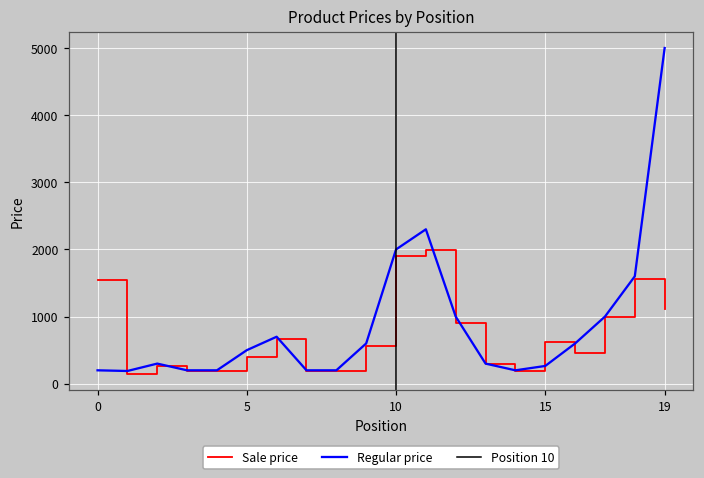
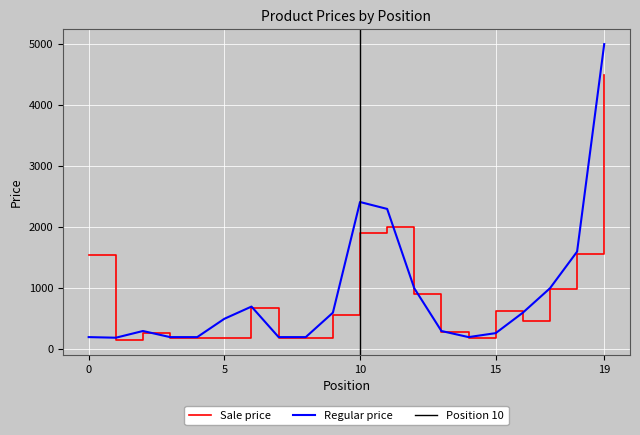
  {
    "Sale price": {
      "0": 1600,
-     "5": 400,
+     "5": 200,
      "10": 1900,
      "15": 600,
-     "19": 1100
+     "19": 4500
    },
    "Regular price": {
      "0": 200,
      "5": 500,
-     "10": 2000,
+     "10": 2400,
      "15": 300,
      "19": 5000
    }
  }
